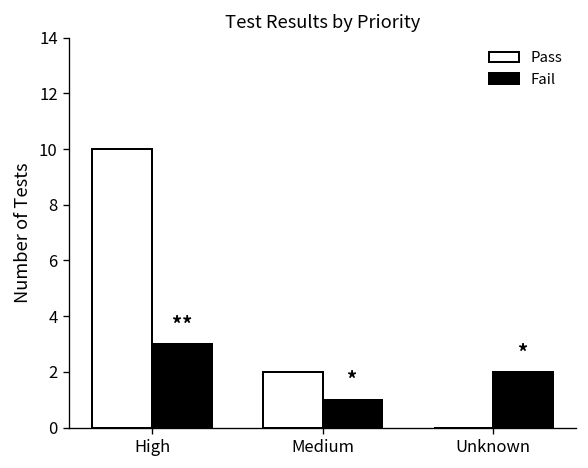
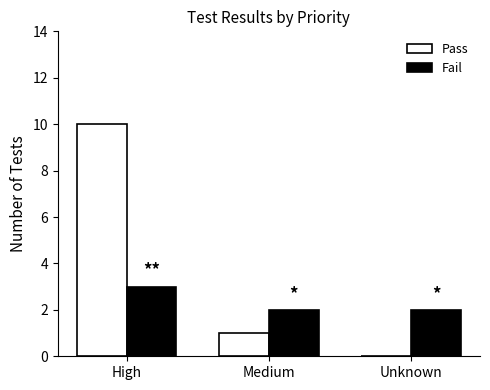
  {
    "Pass": {
      "High": 10,
-     "Medium": 2,
+     "Medium": 1,
      "Unknown": 0
    },
    "Fail": {
      "High": 3,
-     "Medium": 1,
+     "Medium": 2,
      "Unknown": 2
    }
  }
